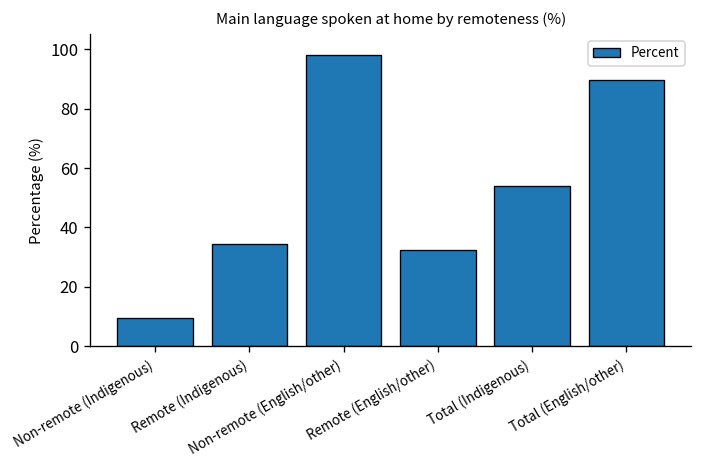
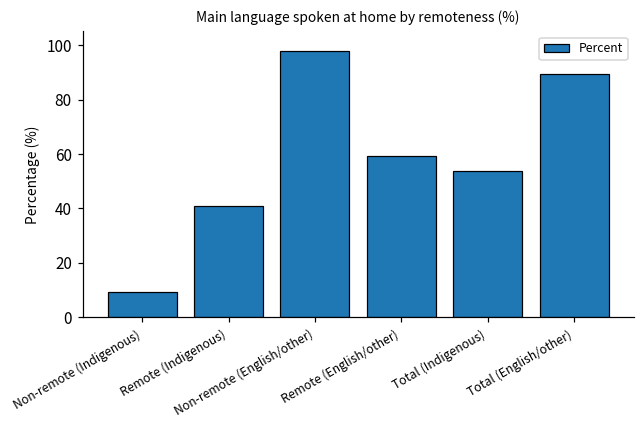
  {
    "Non-remote (Indigenous)": 9,
-   "Remote (Indigenous)": 34,
+   "Remote (Indigenous)": 41,
    "Non-remote (English/other)": 98,
-   "Remote (English/other)": 32,
+   "Remote (English/other)": 59,
    "Total (Indigenous)": 54,
    "Total (English/other)": 90
  }
